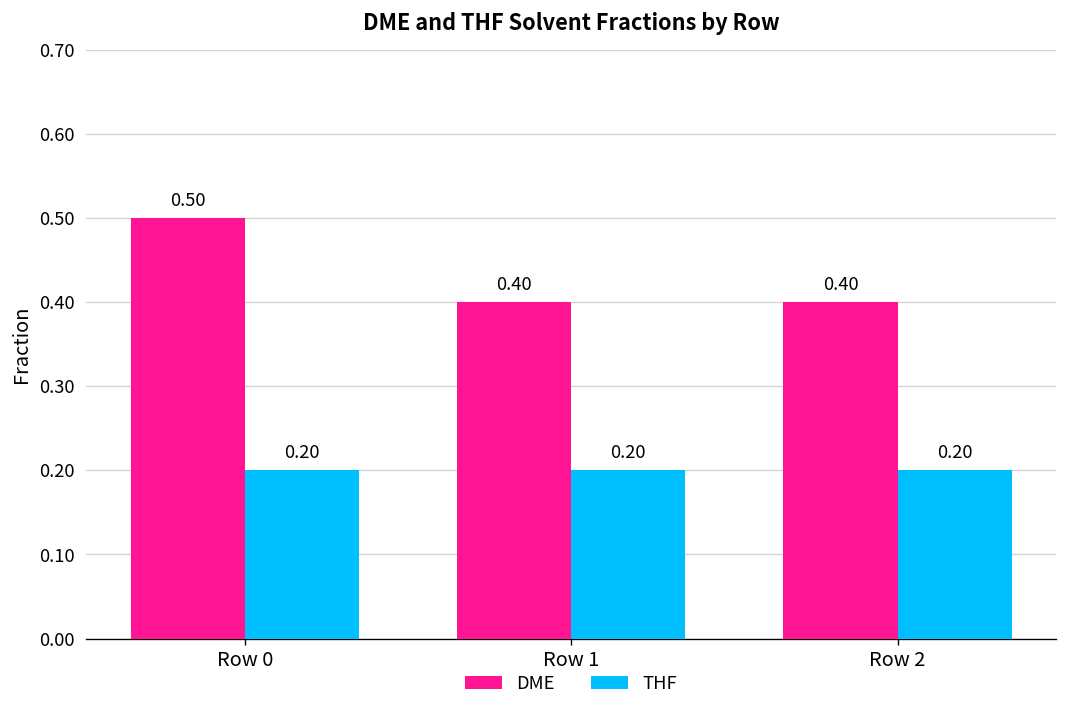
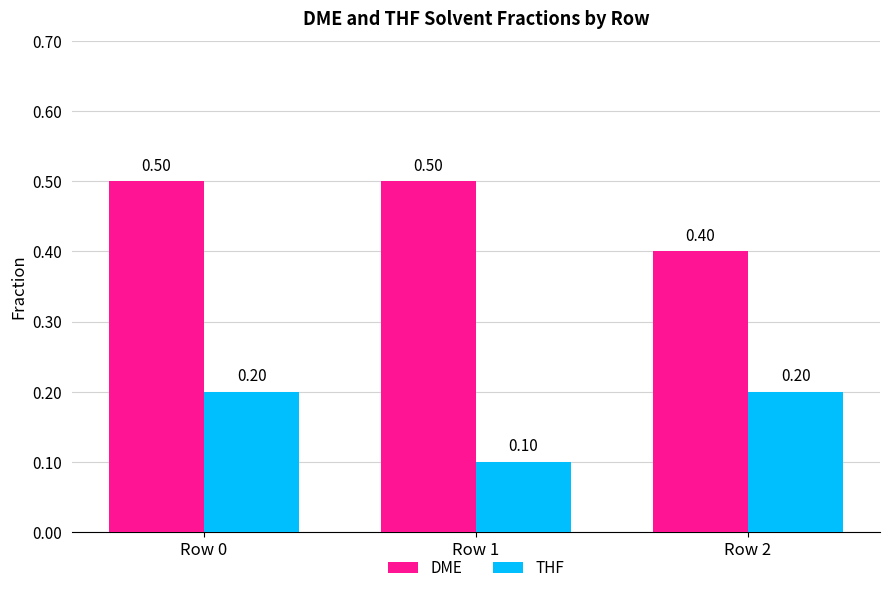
  {
    "DME": {
      "Row 0": 0.50,
-     "Row 1": 0.40,
+     "Row 1": 0.50,
      "Row 2": 0.40
    },
    "THF": {
      "Row 0": 0.20,
-     "Row 1": 0.20,
+     "Row 1": 0.10,
      "Row 2": 0.20
    }
  }
